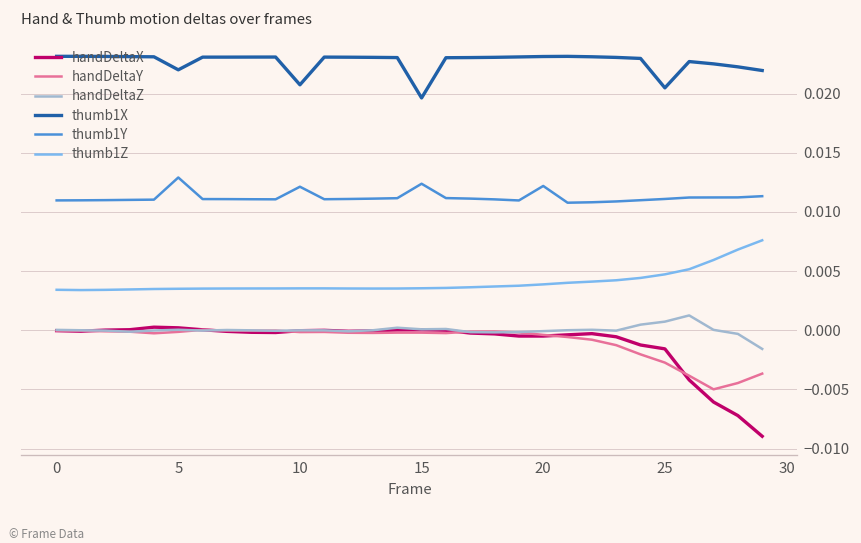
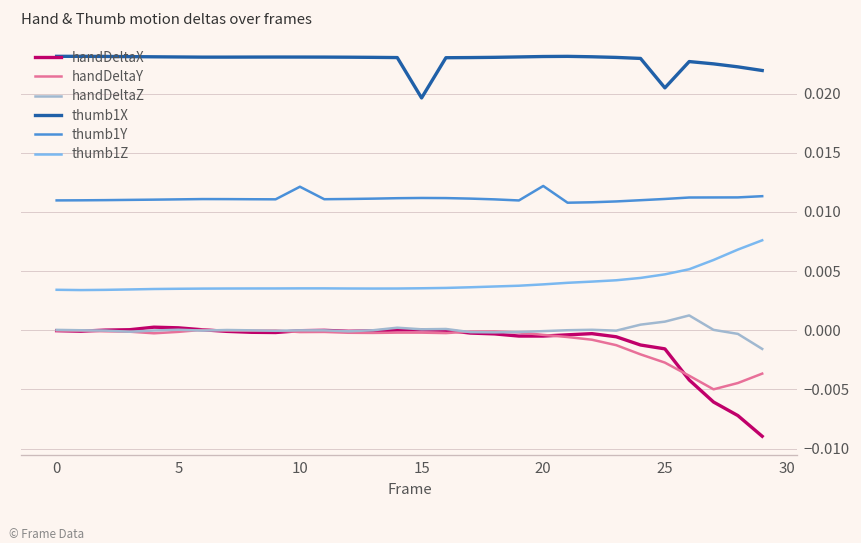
  {
    "handDeltaX": {
      "25": -0.002
    },
    "handDeltaY": {
      "25": -0.003
    },
    "thumb1X": {
      "0": 0.023,
-     "5": 0.022,
-     "10": 0.021,
+     "5": 0.023,
+     "10": 0.023,
      "15": 0.020,
      "20": 0.023,
      "25": 0.020
    },
    "thumb1Y": {
      "0": 0.011,
-     "5": 0.013,
+     "5": 0.011,
      "10": 0.012,
-     "15": 0.012,
+     "15": 0.011,
      "20": 0.012,
      "25": 0.011
    }
  }
